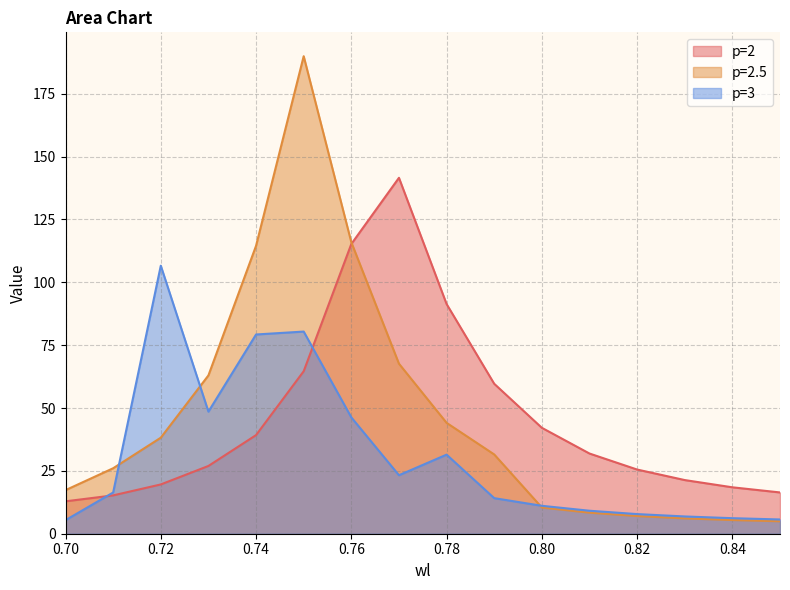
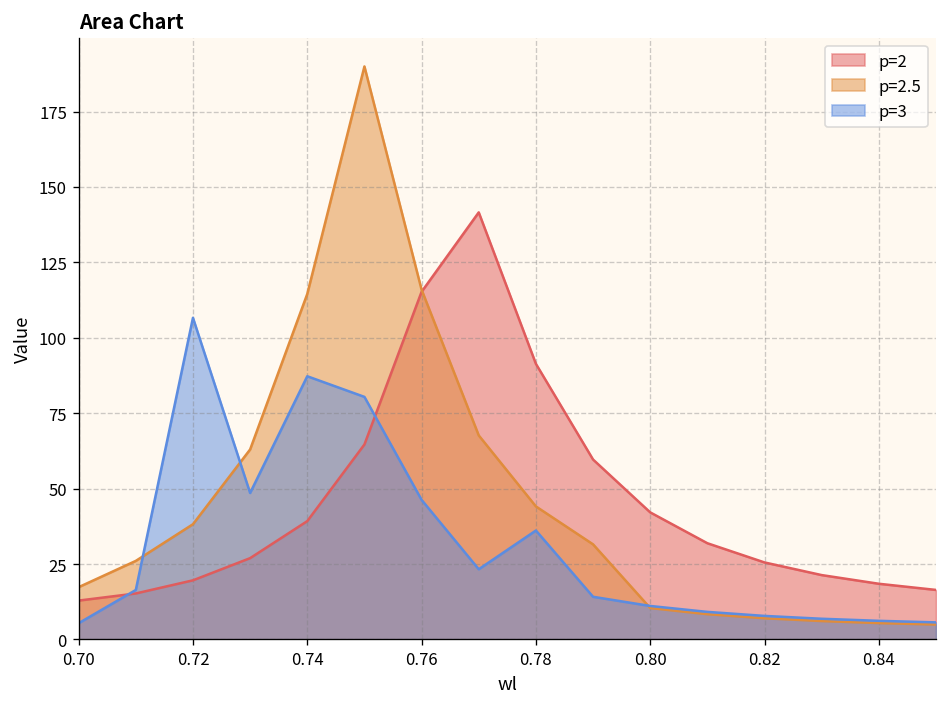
  {
    "p=3": {
      "0.70": 5,
      "0.72": 107,
-     "0.74": 79,
+     "0.74": 87,
      "0.76": 46,
-     "0.78": 31
+     "0.78": 36
    }
  }
